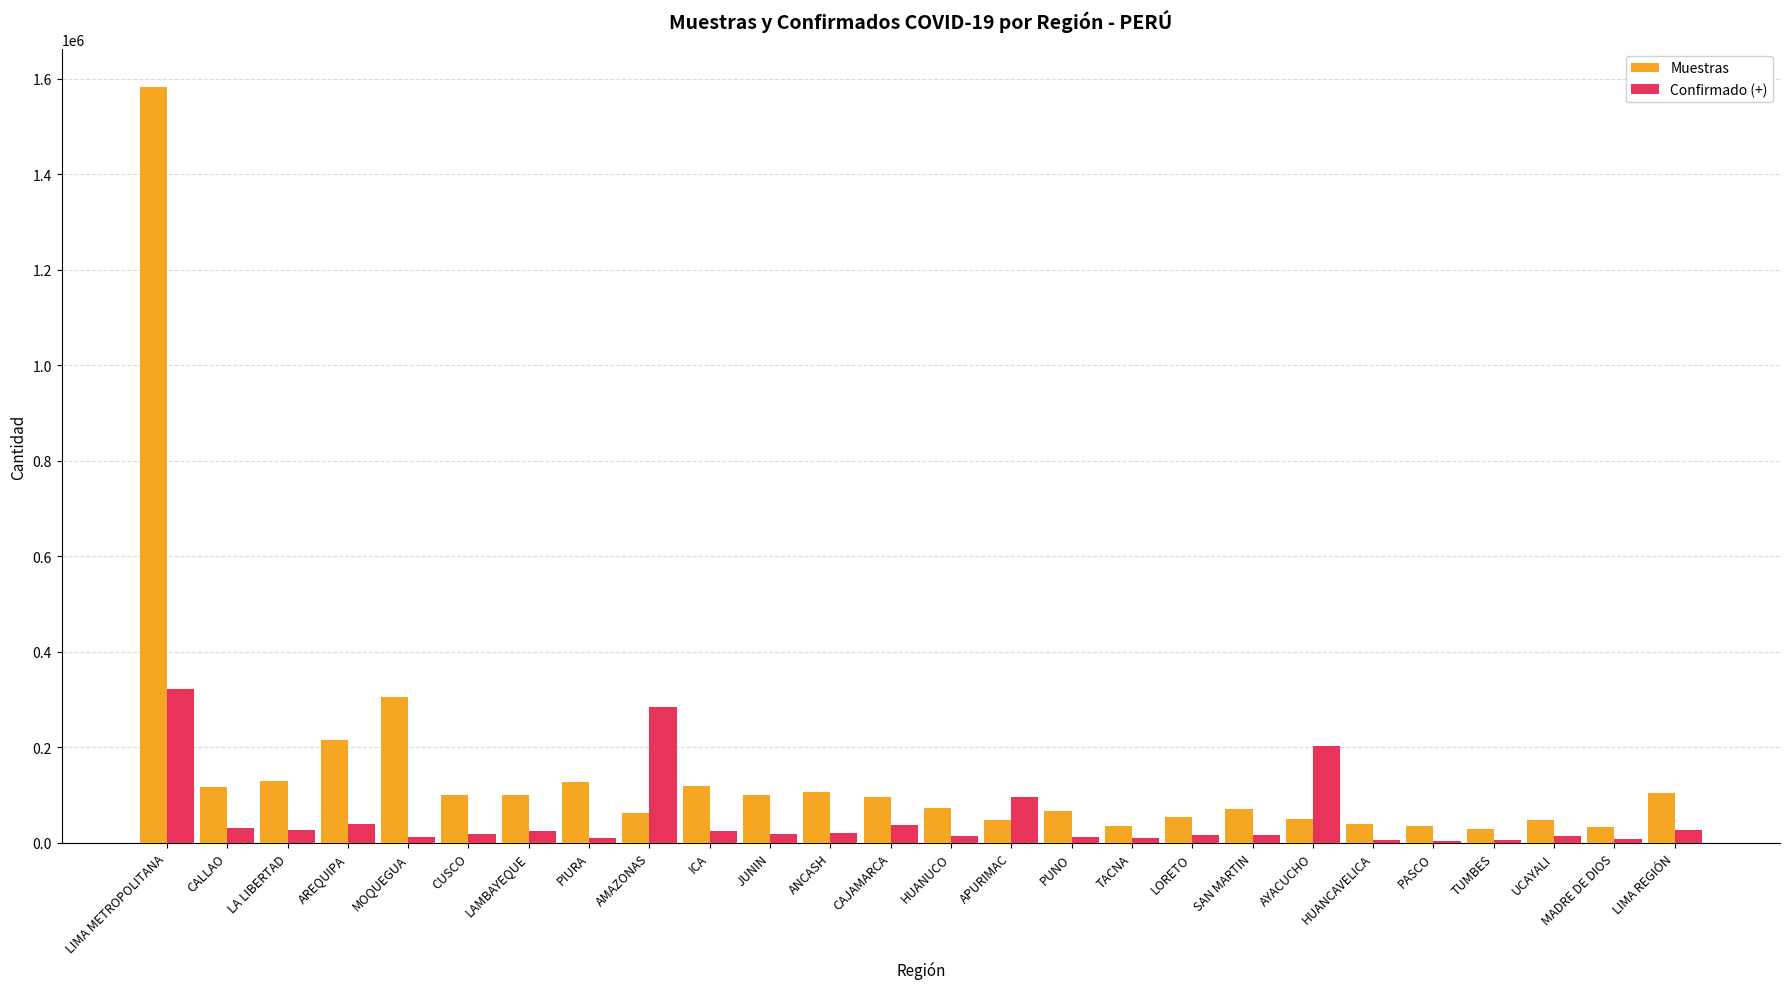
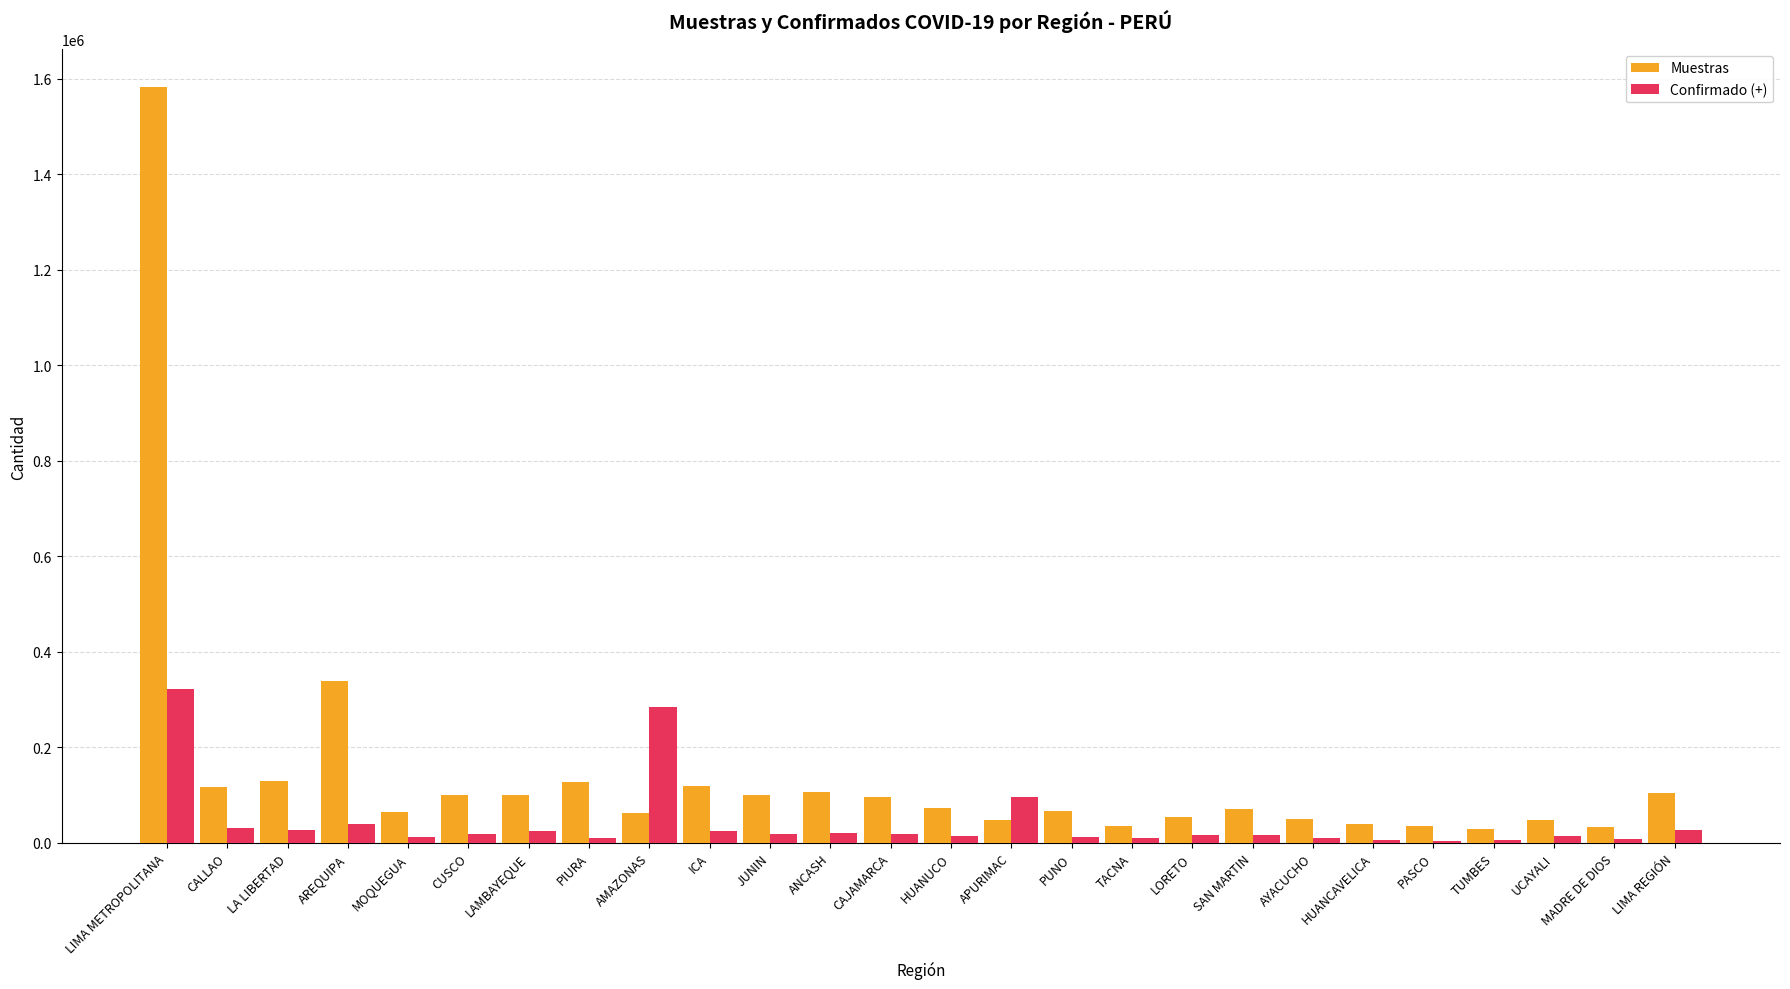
  {
    "Muestras": {
      "LIMA METROPOLITANA": 1580000,
      "CALLAO": 120000,
      "LA LIBERTAD": 130000,
-     "AREQUIPA": 220000,
-     "MOQUEGUA": 310000,
+     "AREQUIPA": 340000,
+     "MOQUEGUA": 70000,
      "CUSCO": 100000,
      "LAMBAYEQUE": 100000,
      "PIURA": 130000,
      "AMAZONAS": 60000,
      "ICA": 120000,
      "JUNIN": 100000,
      "ANCASH": 110000,
      "CAJAMARCA": 100000,
      "HUANUCO": 70000,
      "APURIMAC": 50000,
      "PUNO": 70000,
      "TACNA": 30000,
      "LORETO": 50000,
      "SAN MARTIN": 70000,
      "AYACUCHO": 50000,
      "HUANCAVELICA": 40000,
      "PASCO": 40000,
      "TUMBES": 30000,
      "UCAYALI": 50000,
      "MADRE DE DIOS": 30000,
      "LIMA REGIÓN": 100000
    },
    "Confirmado (+)": {
      "LIMA METROPOLITANA": 320000,
      "CALLAO": 30000,
      "LA LIBERTAD": 30000,
      "AREQUIPA": 40000,
      "MOQUEGUA": 10000,
      "CUSCO": 20000,
      "LAMBAYEQUE": 20000,
      "PIURA": 10000,
      "AMAZONAS": 280000,
      "ICA": 30000,
      "JUNIN": 20000,
      "ANCASH": 20000,
-     "CAJAMARCA": 40000,
+     "CAJAMARCA": 20000,
      "HUANUCO": 10000,
      "APURIMAC": 100000,
      "PUNO": 10000,
      "TACNA": 10000,
      "LORETO": 20000,
      "SAN MARTIN": 20000,
-     "AYACUCHO": 200000,
+     "AYACUCHO": 10000,
      "HUANCAVELICA": 10000,
      "TUMBES": 10000,
      "UCAYALI": 20000,
      "MADRE DE DIOS": 10000,
      "LIMA REGIÓN": 30000
    }
  }
